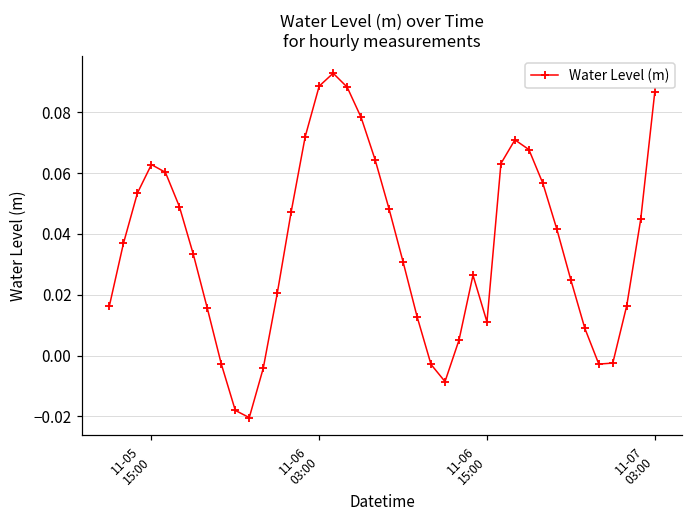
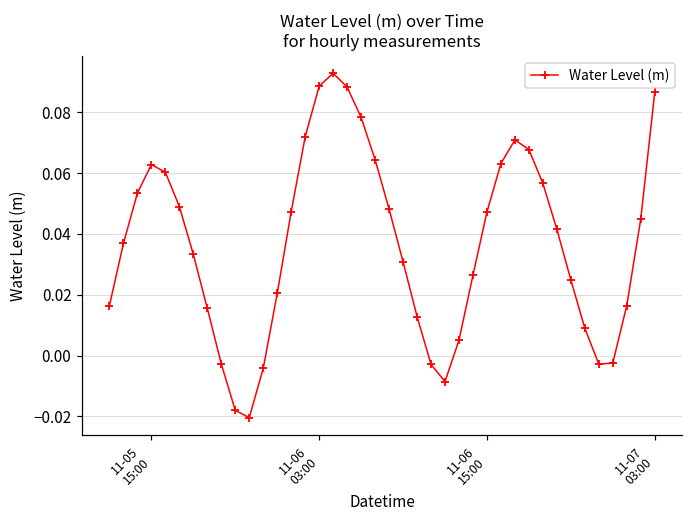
  {
    "11-05 15:00": 0.063,
    "11-06 03:00": 0.089,
-   "11-06 15:00": 0.011,
+   "11-06 15:00": 0.047,
    "11-07 03:00": 0.087
  }
